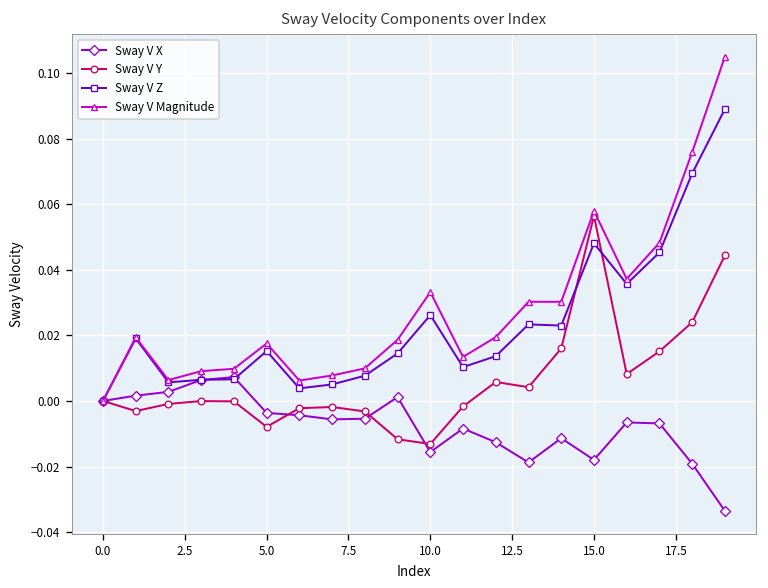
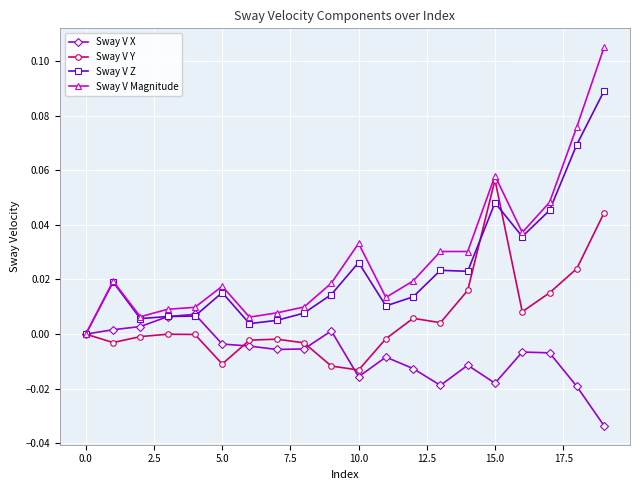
  {
    "Sway V Y": {
-     "5.0": -0.008,
+     "5.0": -0.011,
      "10.0": -0.013,
      "15.0": 0.056
    }
  }
